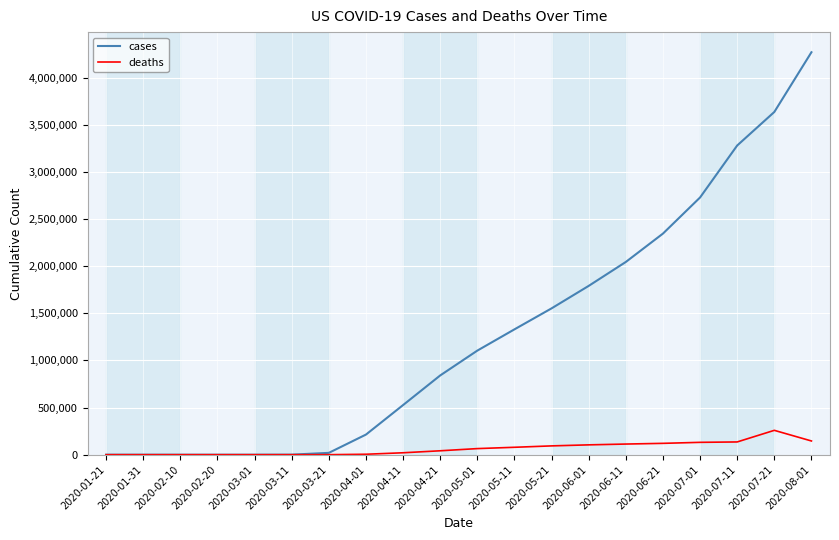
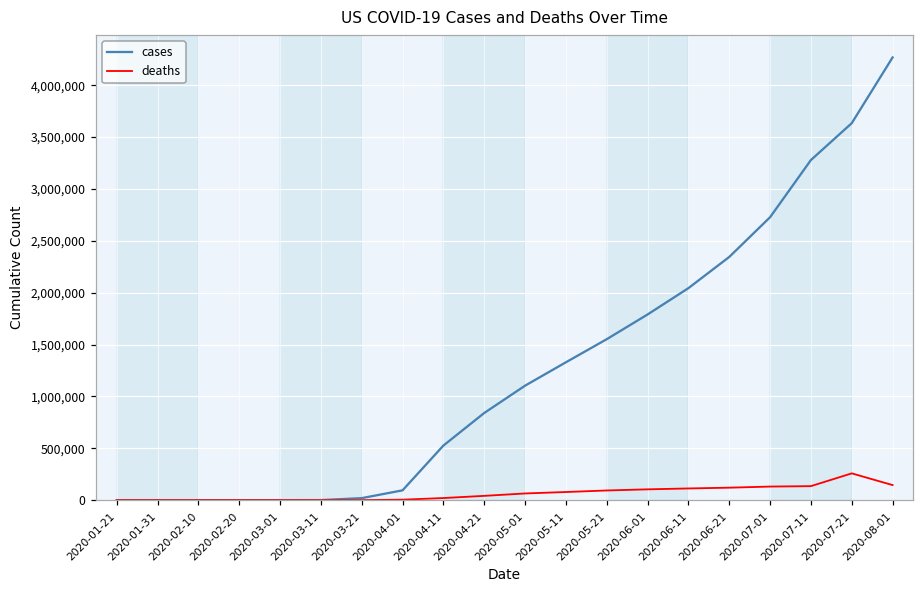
  {
    "cases": {
-     "2020-04-01": "200,000",
+     "2020-04-01": "100,000",
      "2020-04-11": "500,000",
      "2020-04-21": "800,000",
      "2020-05-01": "1,100,000",
      "2020-05-11": "1,300,000",
      "2020-05-21": "1,600,000",
      "2020-06-01": "1,800,000",
      "2020-06-11": "2,000,000",
      "2020-06-21": "2,300,000",
      "2020-07-01": "2,700,000",
      "2020-07-11": "3,300,000",
      "2020-07-21": "3,600,000",
      "2020-08-01": "4,300,000"
    },
    "deaths": {
      "2020-04-01": "0",
      "2020-04-11": "0",
      "2020-04-21": "0",
      "2020-05-01": "100,000",
      "2020-05-11": "100,000",
      "2020-05-21": "100,000",
      "2020-06-01": "100,000",
      "2020-06-11": "100,000",
      "2020-06-21": "100,000",
      "2020-07-01": "100,000",
      "2020-07-11": "100,000",
      "2020-07-21": "300,000",
      "2020-08-01": "100,000"
    }
  }
